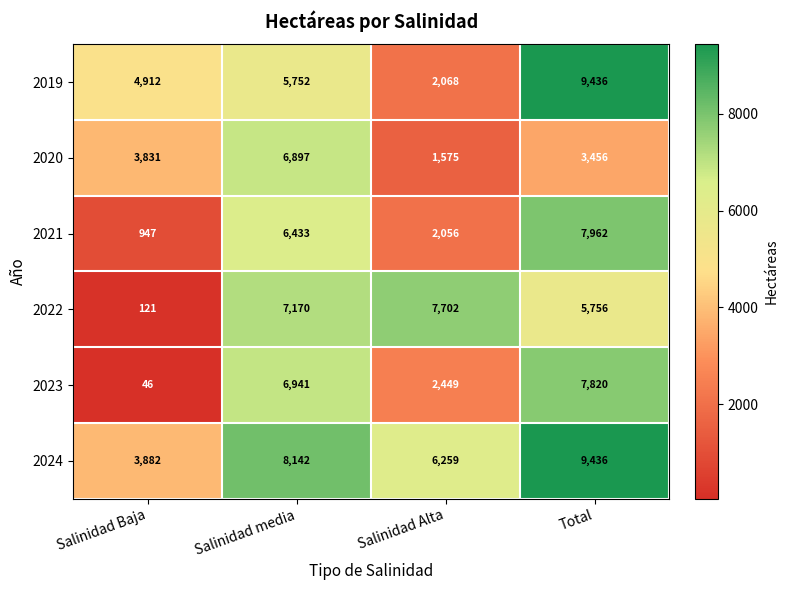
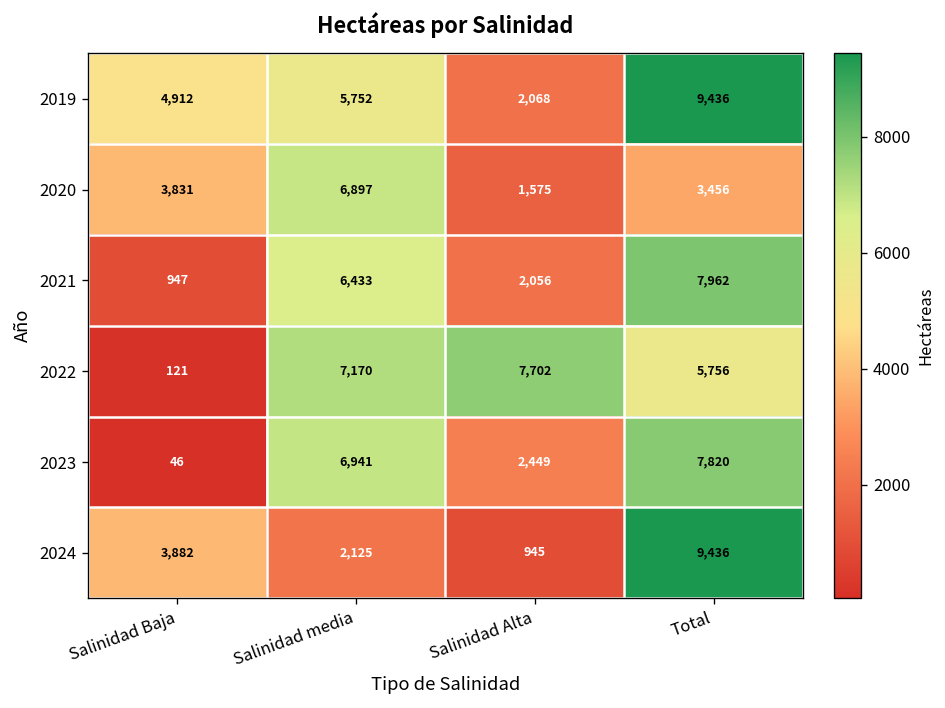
  {
    "2019": {
      "Salinidad Baja": "4,912",
      "Salinidad media": "5,752",
      "Salinidad Alta": "2,068",
      "Total": "9,436"
    },
    "2020": {
      "Salinidad Baja": "3,831",
      "Salinidad media": "6,897",
      "Salinidad Alta": "1,575",
      "Total": "3,456"
    },
    "2021": {
      "Salinidad Baja": "947",
      "Salinidad media": "6,433",
      "Salinidad Alta": "2,056",
      "Total": "7,962"
    },
    "2022": {
      "Salinidad Baja": "121",
      "Salinidad media": "7,170",
      "Salinidad Alta": "7,702",
      "Total": "5,756"
    },
    "2023": {
      "Salinidad Baja": "46",
      "Salinidad media": "6,941",
      "Salinidad Alta": "2,449",
      "Total": "7,820"
    },
    "2024": {
      "Salinidad Baja": "3,882",
-     "Salinidad media": "8,142",
-     "Salinidad Alta": "6,259",
+     "Salinidad media": "2,125",
+     "Salinidad Alta": "945",
      "Total": "9,436"
    }
  }
